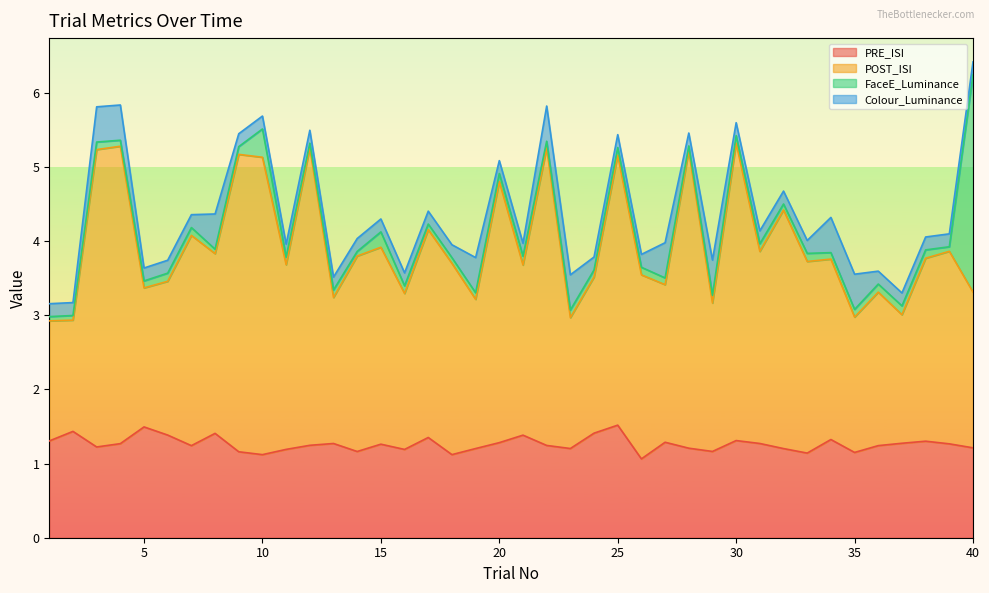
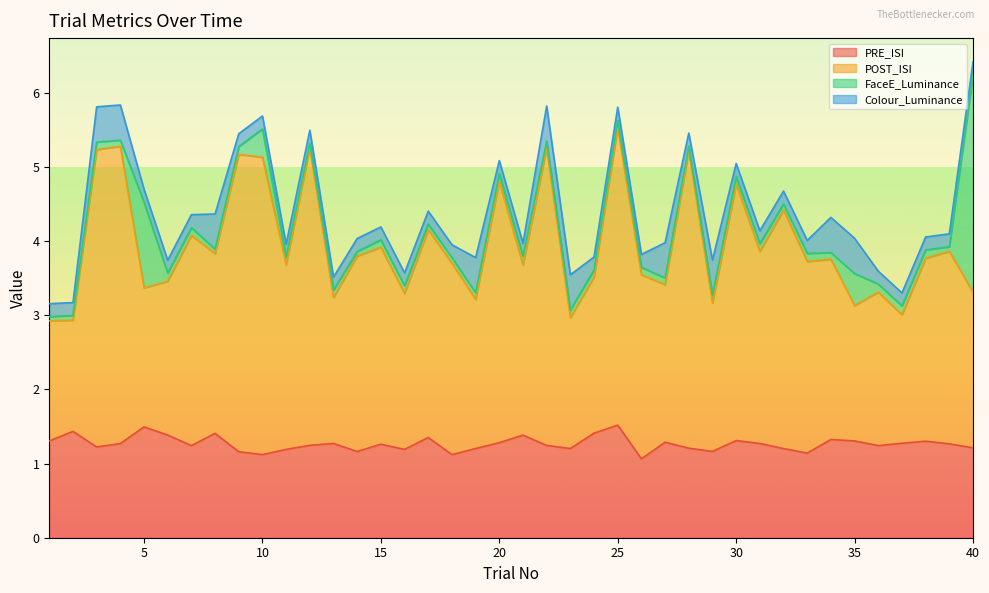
  {
    "PRE_ISI": {
      "5": 1.5,
      "10": 1.1,
      "15": 1.3,
      "20": 1.3,
      "25": 1.5,
      "30": 1.3,
-     "35": 1.2,
+     "35": 1.3,
      "40": 1.2
    },
    "POST_ISI": {
      "5": 1.9,
      "10": 4.0,
      "15": 2.7,
      "20": 3.5,
-     "25": 3.6,
-     "30": 4.0,
+     "25": 4.0,
+     "30": 3.5,
      "35": 1.8,
      "40": 2.1
    },
    "FaceE_Luminance": {
-     "5": 0.1,
+     "5": 1.2,
      "10": 0.4,
-     "15": 0.2,
+     "15": 0.1,
      "20": 0.1,
      "25": 0.1,
      "30": 0.1,
-     "35": 0.1,
+     "35": 0.4,
      "40": 2.9
    },
    "Colour_Luminance": {
      "5": 0.2,
      "10": 0.2,
      "15": 0.2,
      "20": 0.2,
      "25": 0.2,
      "30": 0.2,
      "35": 0.5,
      "40": 0.2
    }
  }
